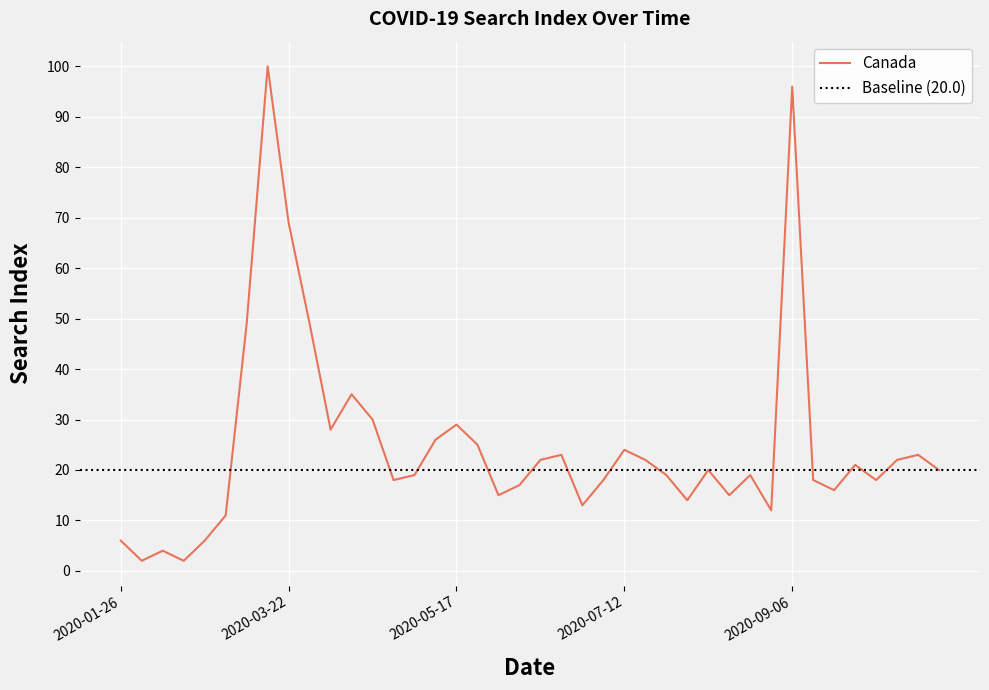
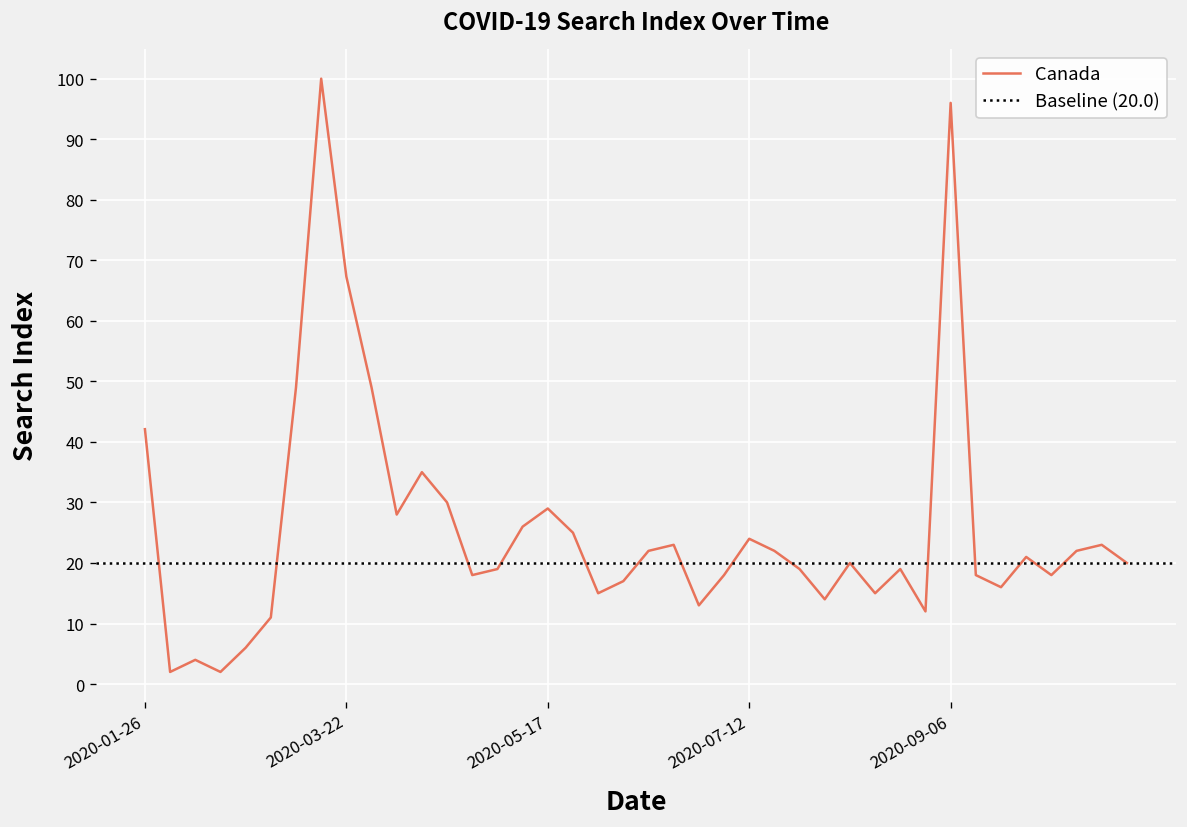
  {
-   "2020-01-26": 6,
-   "2020-03-22": 69,
+   "2020-01-26": 42,
+   "2020-03-22": 67,
    "2020-05-17": 29,
    "2020-07-12": 24,
    "2020-09-06": 96
  }
